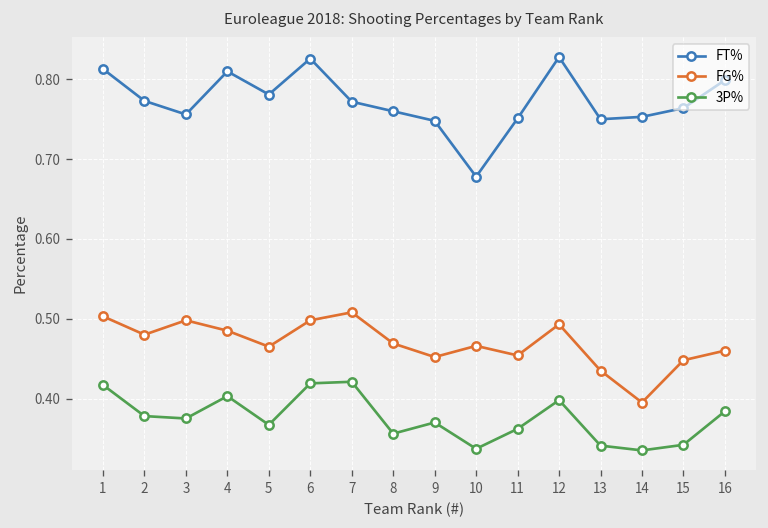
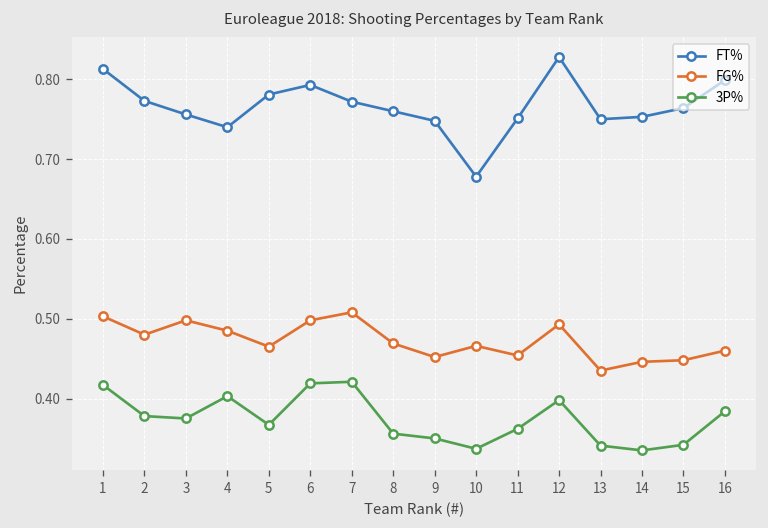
  {
    "FT%": {
      "1": 0.81,
      "2": 0.77,
      "3": 0.76,
-     "4": 0.81,
+     "4": 0.74,
      "5": 0.78,
-     "6": 0.83,
+     "6": 0.79,
      "7": 0.77,
      "8": 0.76,
      "9": 0.75,
      "10": 0.68,
      "11": 0.75,
      "12": 0.83,
      "13": 0.75,
      "14": 0.75,
      "15": 0.76
    },
    "FG%": {
      "1": 0.50,
      "2": 0.48,
      "3": 0.50,
      "4": 0.49,
      "5": 0.47,
      "6": 0.50,
      "7": 0.51,
      "8": 0.47,
      "9": 0.45,
      "10": 0.47,
      "11": 0.45,
      "12": 0.49,
      "13": 0.44,
-     "14": 0.40,
+     "14": 0.45,
      "15": 0.45,
      "16": 0.46
    },
    "3P%": {
      "1": 0.42,
      "2": 0.38,
      "3": 0.38,
      "4": 0.40,
      "5": 0.37,
      "6": 0.42,
      "7": 0.42,
      "8": 0.36,
-     "9": 0.37,
+     "9": 0.35,
      "10": 0.34,
      "11": 0.36,
      "12": 0.40,
      "13": 0.34,
      "14": 0.34,
      "15": 0.34,
      "16": 0.38
    }
  }
